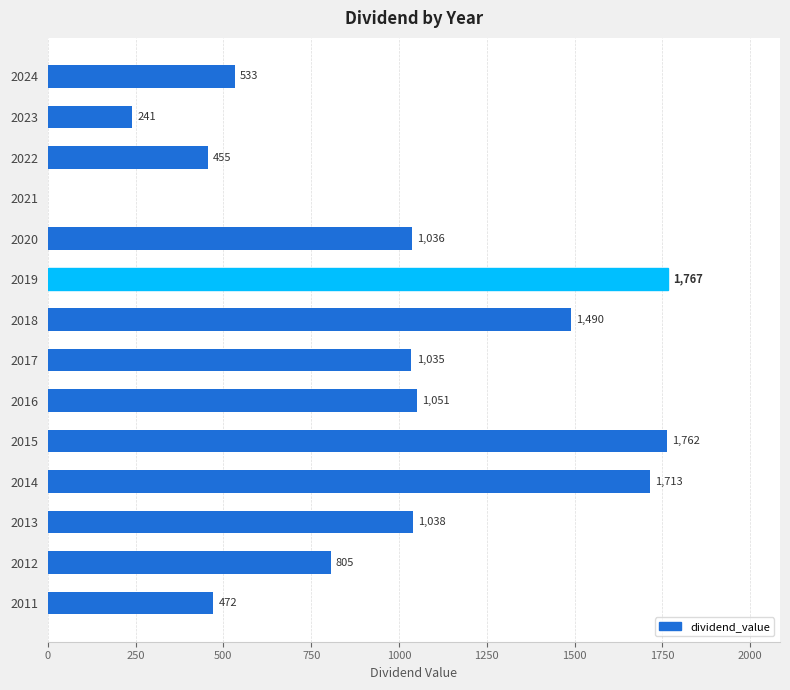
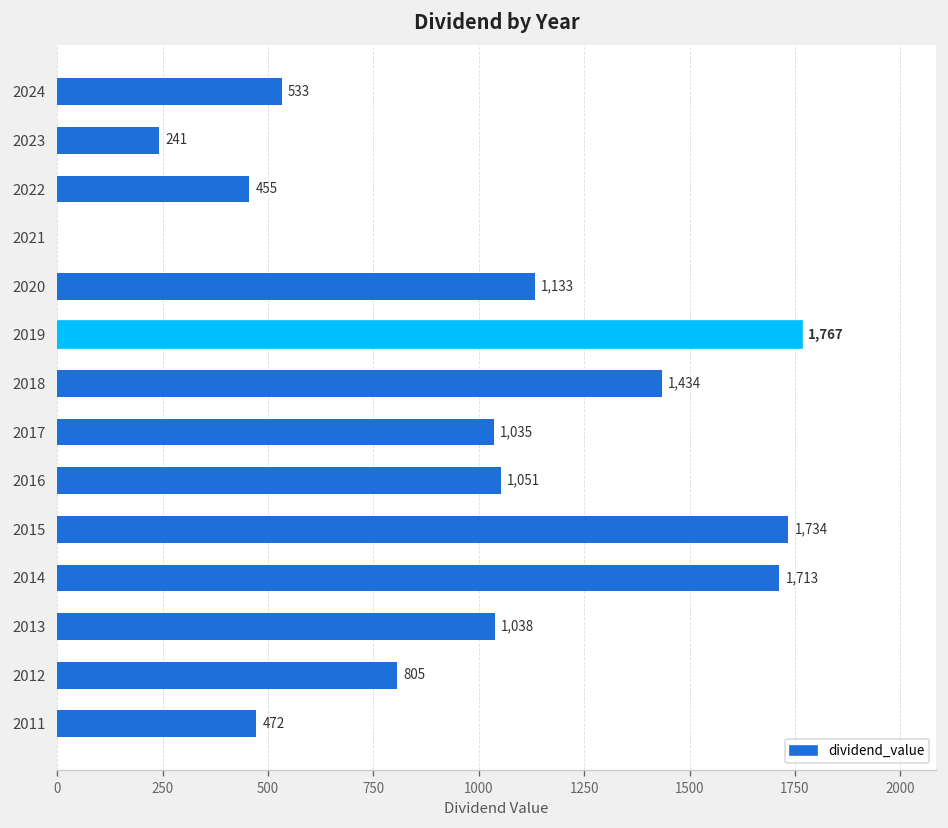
  {
    "2024": "533",
    "2023": "241",
    "2022": "455",
-   "2020": "1,036",
+   "2020": "1,133",
    "2019": "1,767",
-   "2018": "1,490",
+   "2018": "1,434",
    "2017": "1,035",
    "2016": "1,051",
-   "2015": "1,762",
+   "2015": "1,734",
    "2014": "1,713",
    "2013": "1,038",
    "2012": "805",
    "2011": "472"
  }
